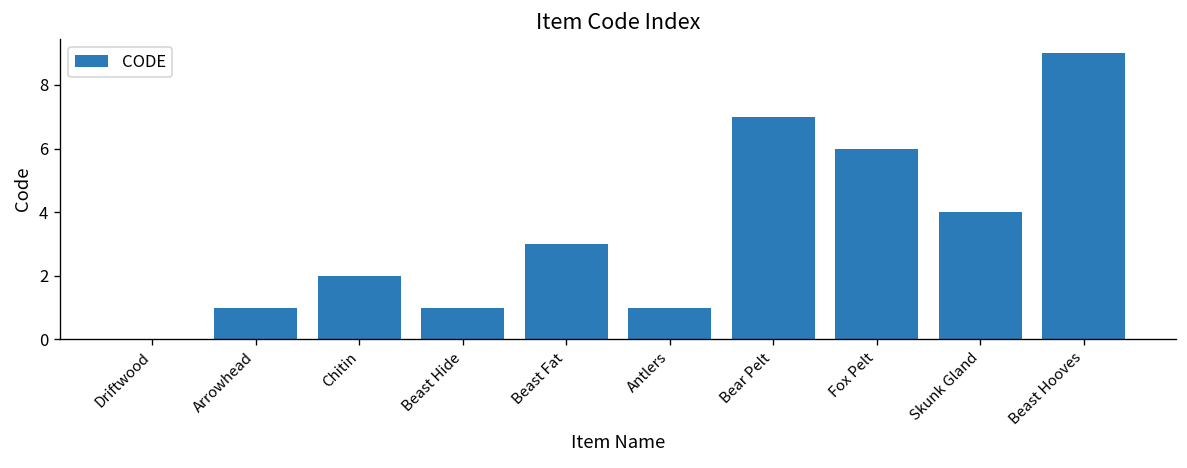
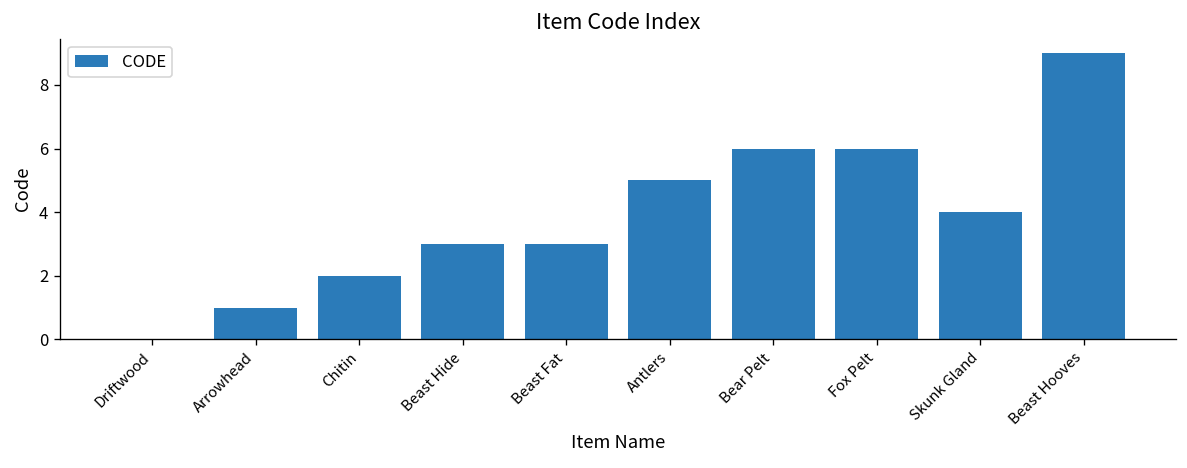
  {
    "Driftwood": 0,
    "Arrowhead": 1,
    "Chitin": 2,
-   "Beast Hide": 1,
+   "Beast Hide": 3,
    "Beast Fat": 3,
-   "Antlers": 1,
-   "Bear Pelt": 7,
+   "Antlers": 5,
+   "Bear Pelt": 6,
    "Fox Pelt": 6,
    "Skunk Gland": 4,
    "Beast Hooves": 9
  }
